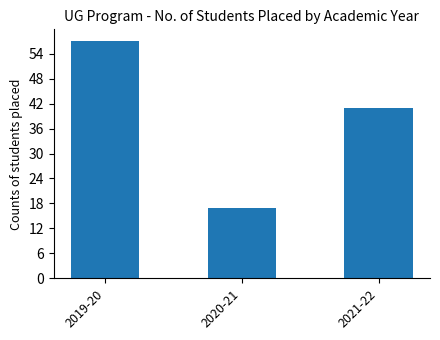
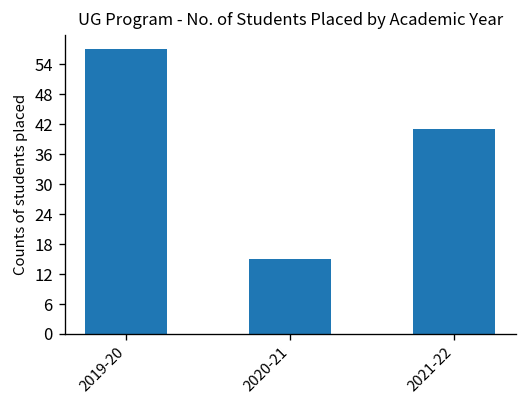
  {
    "2019-20": 57,
-   "2020-21": 17,
+   "2020-21": 15,
    "2021-22": 41
  }
